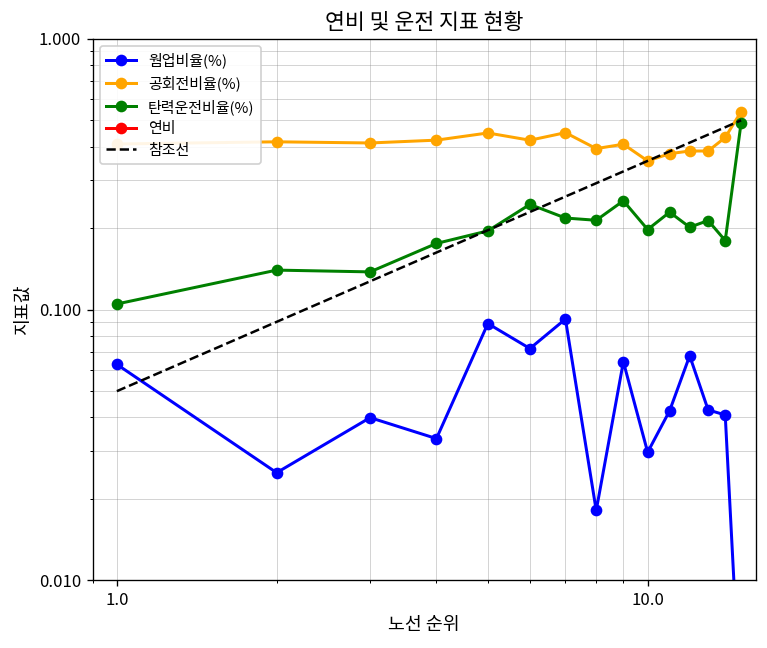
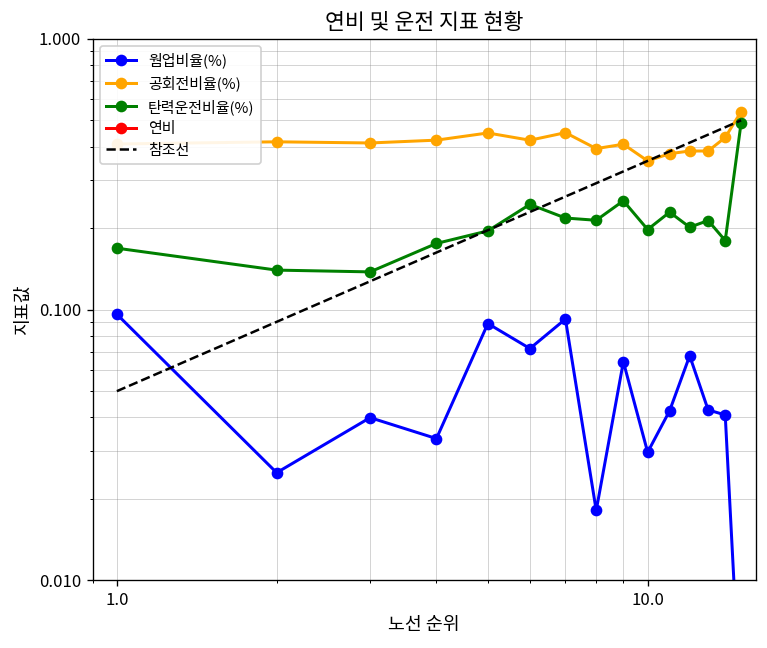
  {
    "웜업비율(%)": {
-     "1.0": 0.063,
+     "1.0": 0.096,
      "10.0": 0.030
    },
    "공회전비율(%)": {
      "10.0": 0.35
    },
    "탄력운전비율(%)": {
-     "1.0": 0.10,
+     "1.0": 0.17,
      "10.0": 0.20
    },
    "참조선": {
      "1.0": 0.050
    }
  }
